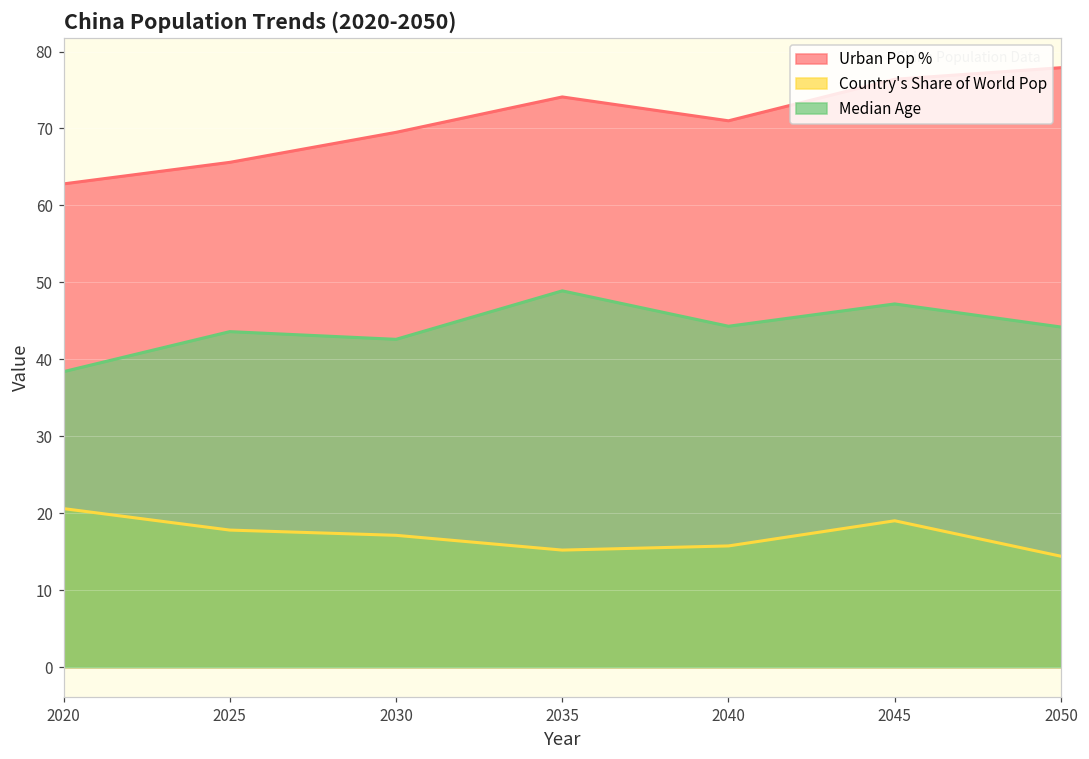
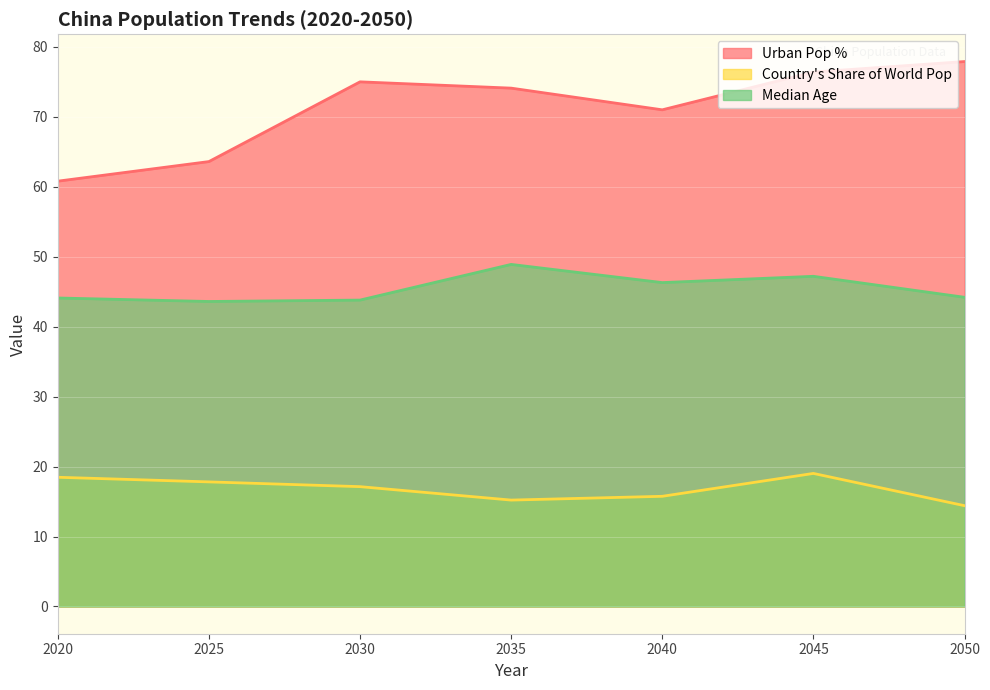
  {
    "Urban Pop %": {
-     "2020": 63,
-     "2025": 66,
-     "2030": 70,
+     "2020": 61,
+     "2025": 64,
+     "2030": 75,
      "2035": 74,
      "2040": 71,
      "2050": 78
    },
    "Country's Share of World Pop": {
-     "2020": 21,
+     "2020": 18,
      "2025": 18,
      "2030": 17,
      "2035": 15,
      "2040": 16,
      "2045": 19,
      "2050": 14
    },
    "Median Age": {
-     "2020": 38,
+     "2020": 44,
      "2025": 44,
-     "2030": 43,
+     "2030": 44,
      "2035": 49,
-     "2040": 44,
+     "2040": 46,
      "2045": 47,
      "2050": 44
    }
  }
